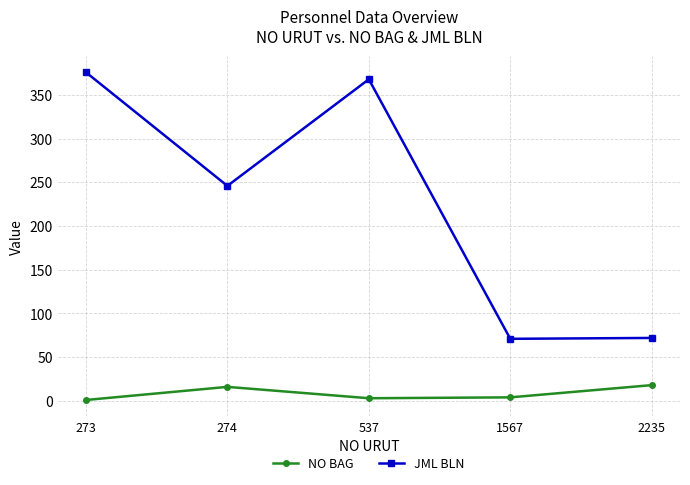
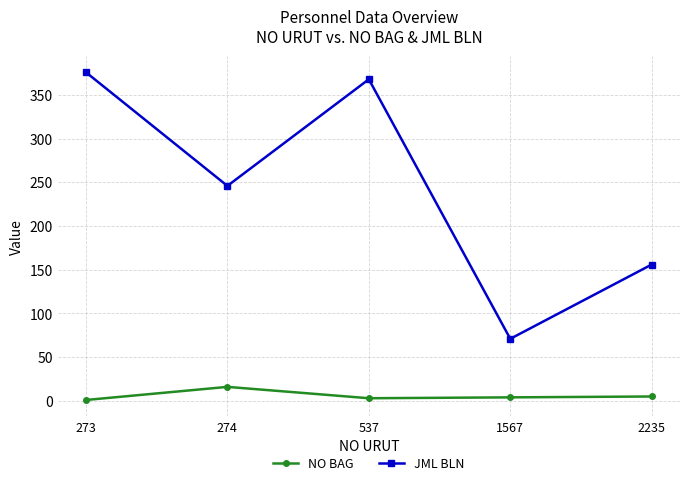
  {
    "NO BAG": {
      "273": 0,
      "274": 20,
      "537": 0,
      "1567": 0,
-     "2235": 20
+     "2235": 10
    },
    "JML BLN": {
      "273": 380,
      "274": 250,
      "537": 370,
      "1567": 70,
-     "2235": 70
+     "2235": 160
    }
  }
